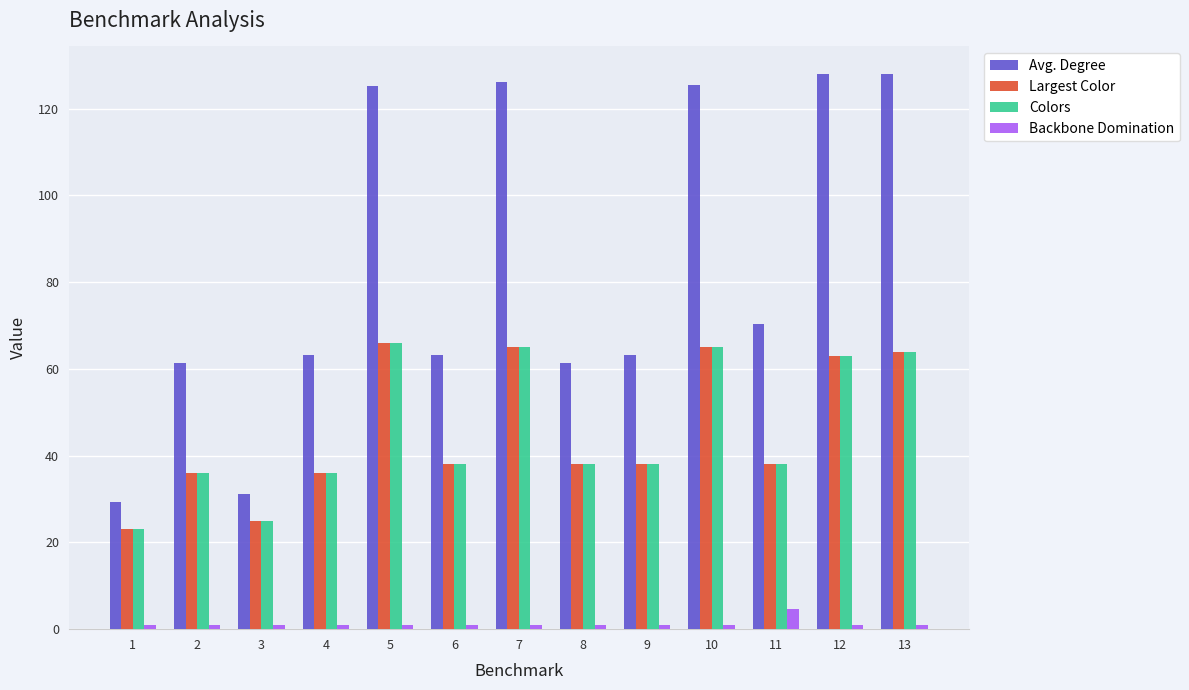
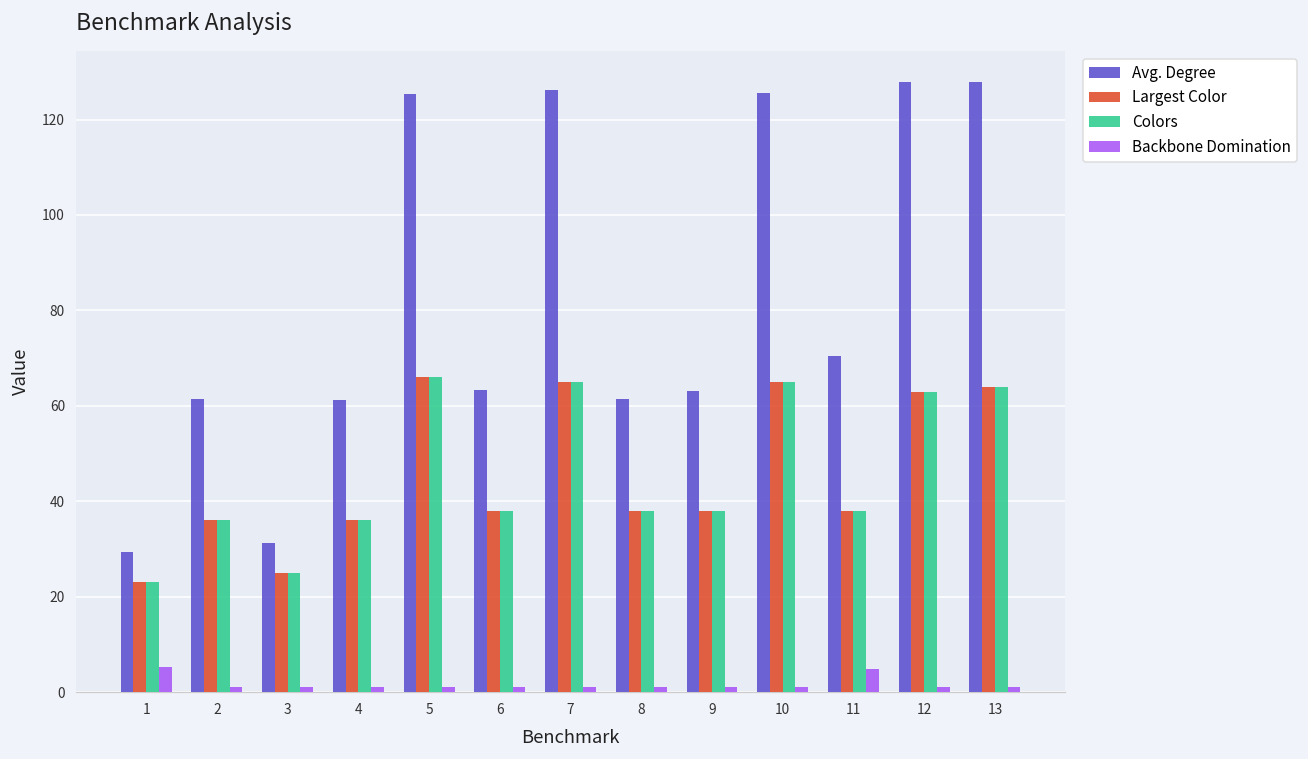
  {
    "Avg. Degree": {
      "1": 29,
      "2": 61,
      "3": 31,
-     "4": 63,
+     "4": 61,
      "5": 125,
      "6": 63,
      "7": 126,
      "8": 61,
      "9": 63,
      "10": 125,
      "11": 70,
      "12": 128,
      "13": 128
    },
    "Largest Color": {
      "1": 23,
      "2": 36,
      "3": 25,
      "4": 36,
      "5": 66,
      "6": 38,
      "7": 65,
      "8": 38,
      "9": 38,
      "10": 65,
      "11": 38,
      "12": 63,
      "13": 64
    },
    "Colors": {
      "1": 23,
      "2": 36,
      "3": 25,
      "4": 36,
      "5": 66,
      "6": 38,
      "7": 65,
      "8": 38,
      "9": 38,
      "10": 65,
      "11": 38,
      "12": 63,
      "13": 64
    },
    "Backbone Domination": {
-     "1": 1,
+     "1": 5,
      "2": 1,
      "3": 1,
      "4": 1,
      "5": 1,
      "6": 1,
      "7": 1,
      "8": 1,
      "9": 1,
      "10": 1,
      "11": 5,
      "12": 1,
      "13": 1
    }
  }
